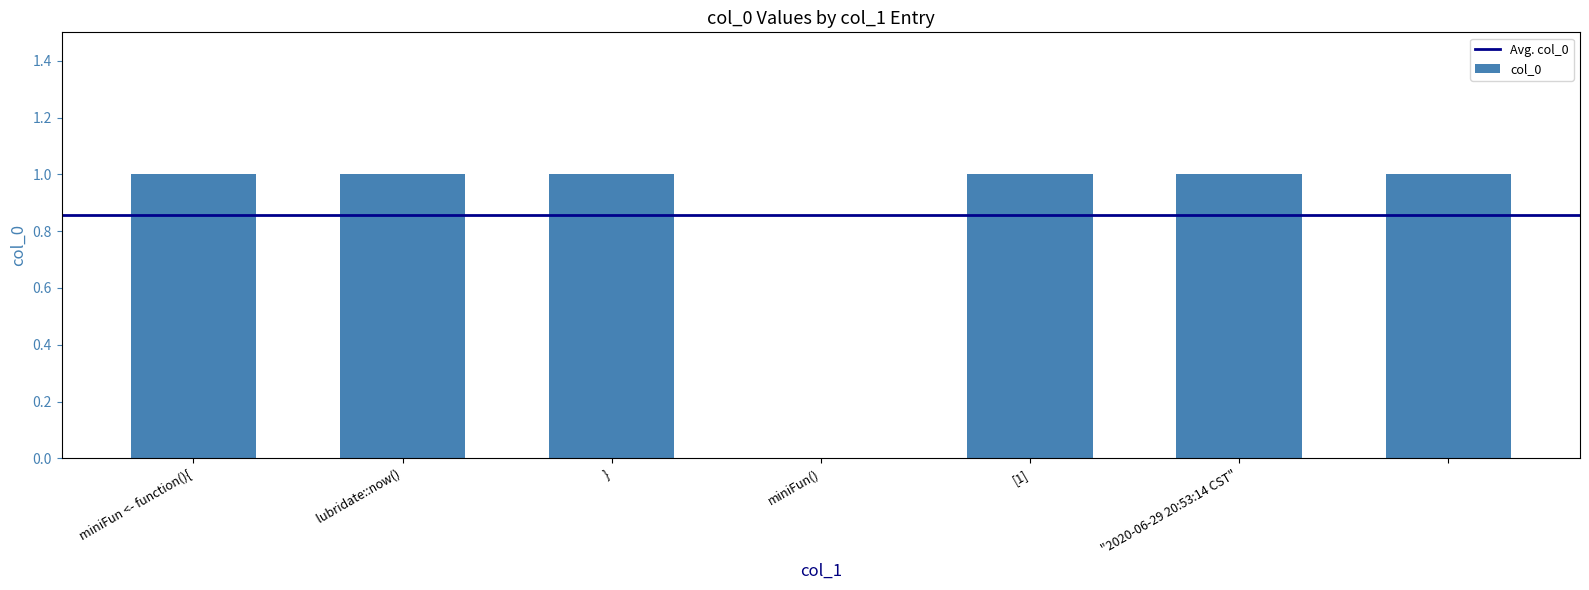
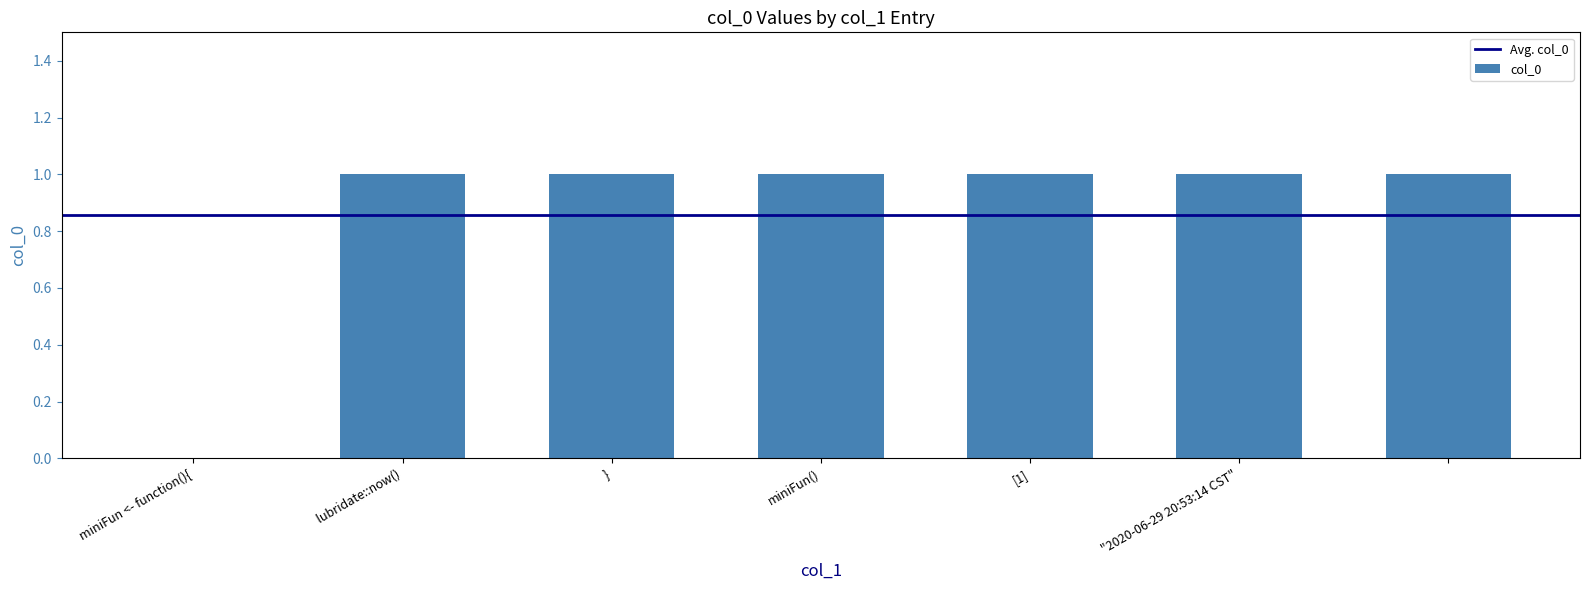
  {
-   "miniFun <- function(){": 1,
+   "miniFun <- function(){": 0,
    "lubridate::now()": 1,
    "}": 1,
-   "miniFun()": 0,
+   "miniFun()": 1,
    "[1]": 1,
    "\"2020-06-29 20:53:14 CST\"": 1
  }
